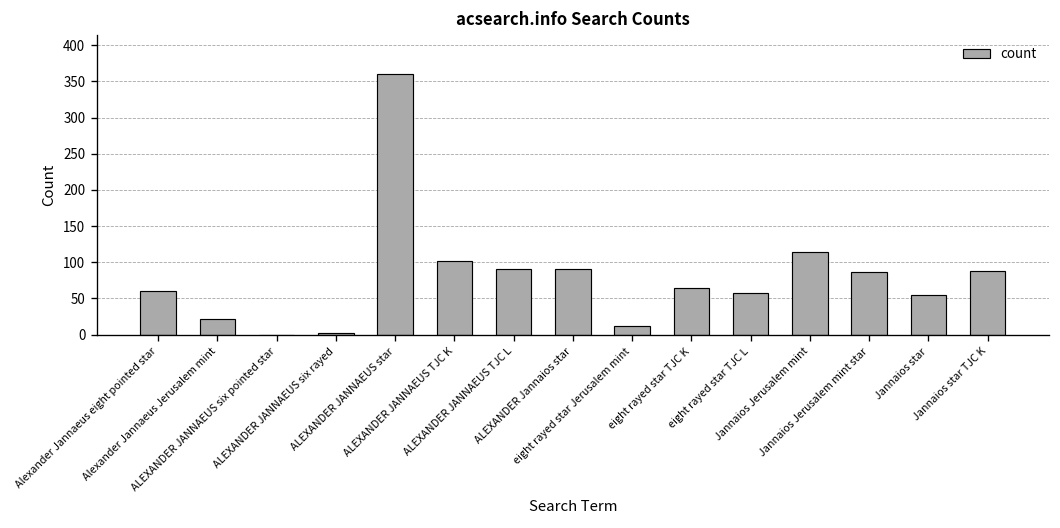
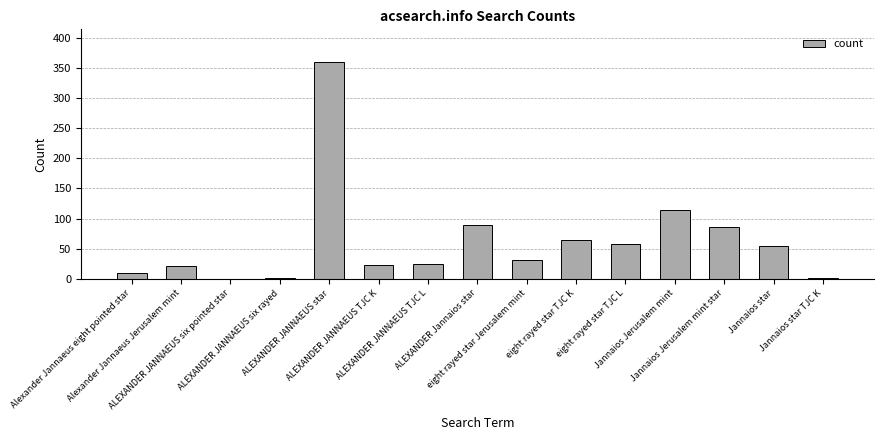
  {
-   "Alexander Jannaeus eight pointed star": 60,
+   "Alexander Jannaeus eight pointed star": 10,
    "Alexander Jannaeus Jerusalem mint": 20,
    "ALEXANDER JANNAEUS six pointed star": 0,
    "ALEXANDER JANNAEUS star": 360,
-   "ALEXANDER JANNAEUS TJC K": 100,
-   "ALEXANDER JANNAEUS TJC L": 90,
+   "ALEXANDER JANNAEUS TJC K": 20,
+   "ALEXANDER JANNAEUS TJC L": 30,
    "ALEXANDER Jannaios star": 90,
-   "eight rayed star Jerusalem mint": 10,
+   "eight rayed star Jerusalem mint": 30,
    "eight rayed star TJC K": 70,
    "eight rayed star TJC L": 60,
    "Jannaios Jerusalem mint": 110,
    "Jannaios Jerusalem mint star": 90,
    "Jannaios star": 50,
-   "Jannaios star TJC K": 90
+   "Jannaios star TJC K": 0
  }
